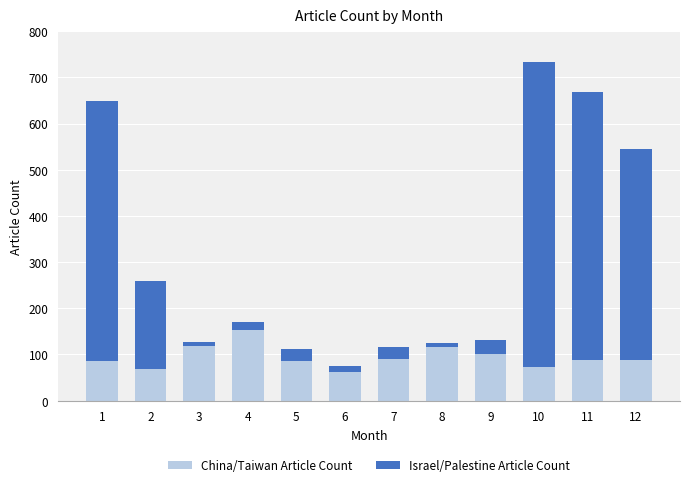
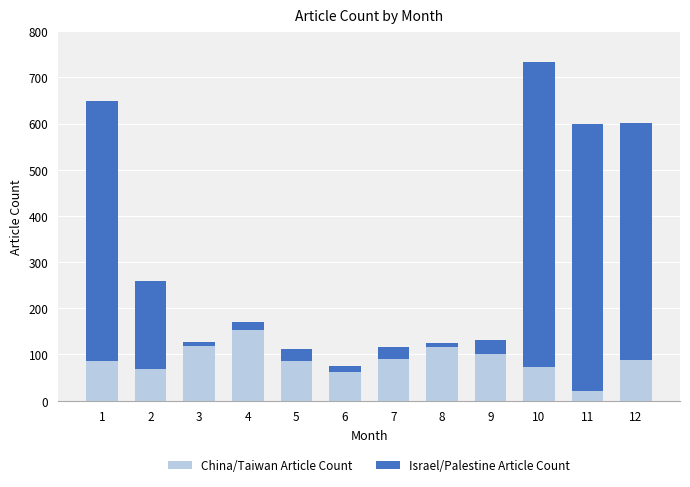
  {
    "China/Taiwan Article Count": {
      "1": 90,
      "2": 70,
      "3": 120,
      "4": 150,
      "5": 90,
      "6": 60,
      "7": 90,
      "8": 120,
      "9": 100,
      "10": 70,
-     "11": 90,
+     "11": 20,
      "12": 90
    },
    "Israel/Palestine Article Count": {
      "1": 560,
      "2": 190,
      "3": 10,
      "4": 20,
      "5": 30,
      "6": 10,
      "7": 30,
      "8": 10,
      "9": 30,
      "10": 660,
      "11": 580,
-     "12": 460
+     "12": 520
    }
  }
